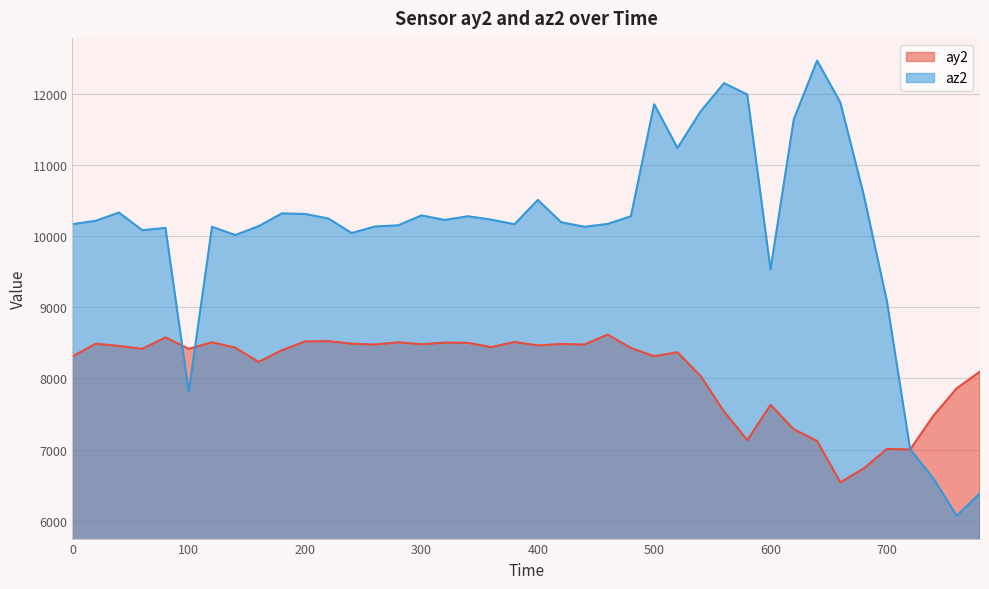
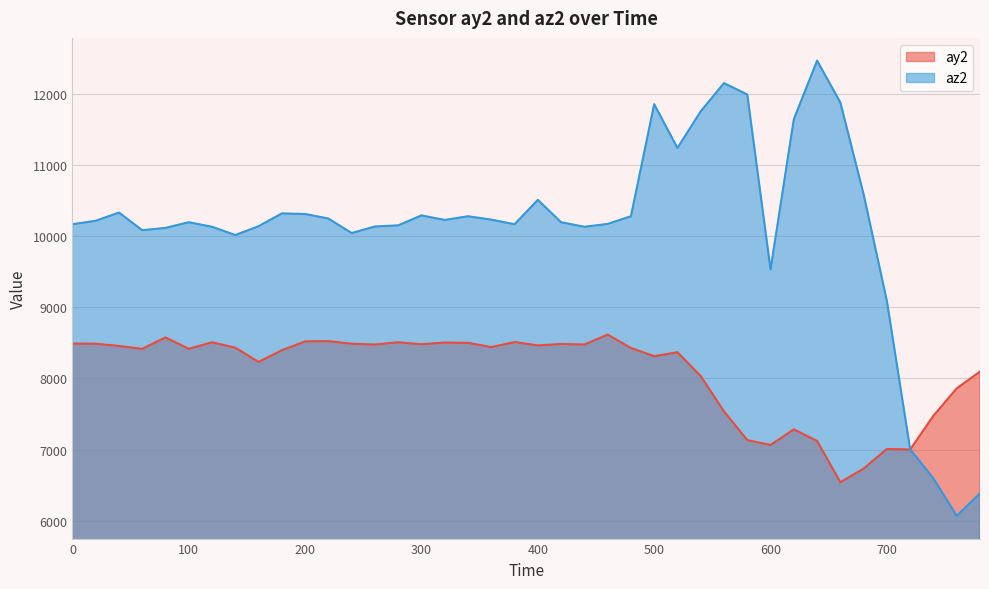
  {
    "ay2": {
-     "0": 8300,
+     "0": 8500,
      "100": 8400,
      "200": 8500,
      "300": 8500,
      "400": 8500,
      "500": 8300,
-     "600": 7600,
+     "600": 7100,
      "700": 7000
    },
    "az2": {
      "0": 10200,
-     "100": 7800,
+     "100": 10200,
      "200": 10300,
      "300": 10300,
      "400": 10500,
      "500": 11900,
      "600": 9500,
      "700": 9100
    }
  }
